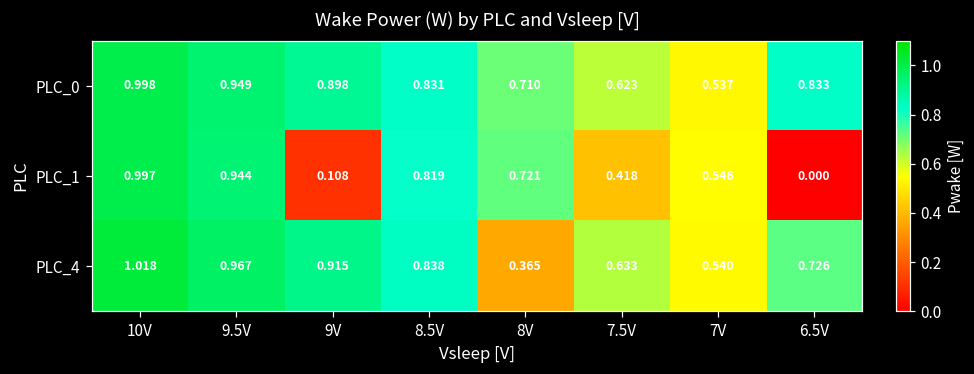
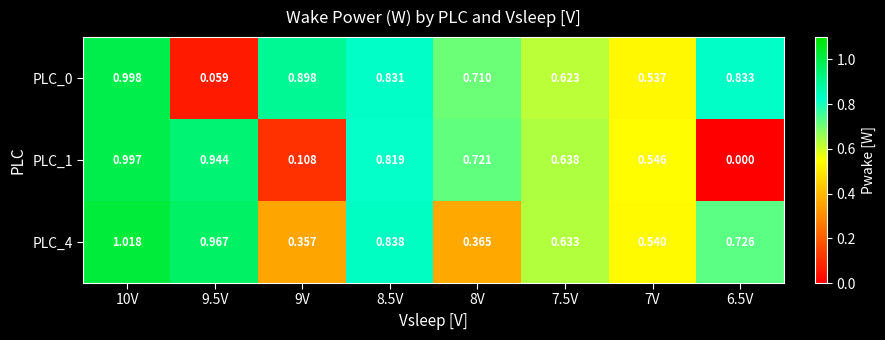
  {
    "PLC_0": {
      "10V": 0.998,
-     "9.5V": 0.949,
+     "9.5V": 0.059,
      "9V": 0.898,
      "8.5V": 0.831,
      "8V": 0.710,
      "7.5V": 0.623,
      "7V": 0.537,
      "6.5V": 0.833
    },
    "PLC_1": {
      "10V": 0.997,
      "9.5V": 0.944,
      "9V": 0.108,
      "8.5V": 0.819,
      "8V": 0.721,
-     "7.5V": 0.418,
+     "7.5V": 0.638,
      "7V": 0.546,
      "6.5V": 0.000
    },
    "PLC_4": {
      "10V": 1.018,
      "9.5V": 0.967,
-     "9V": 0.915,
+     "9V": 0.357,
      "8.5V": 0.838,
      "8V": 0.365,
      "7.5V": 0.633,
      "7V": 0.540,
      "6.5V": 0.726
    }
  }
